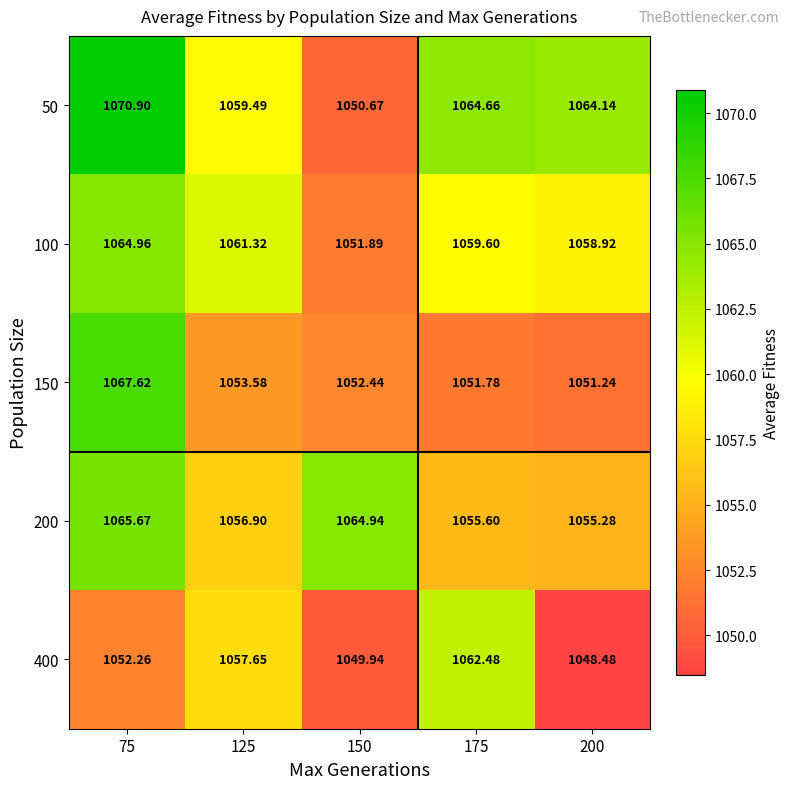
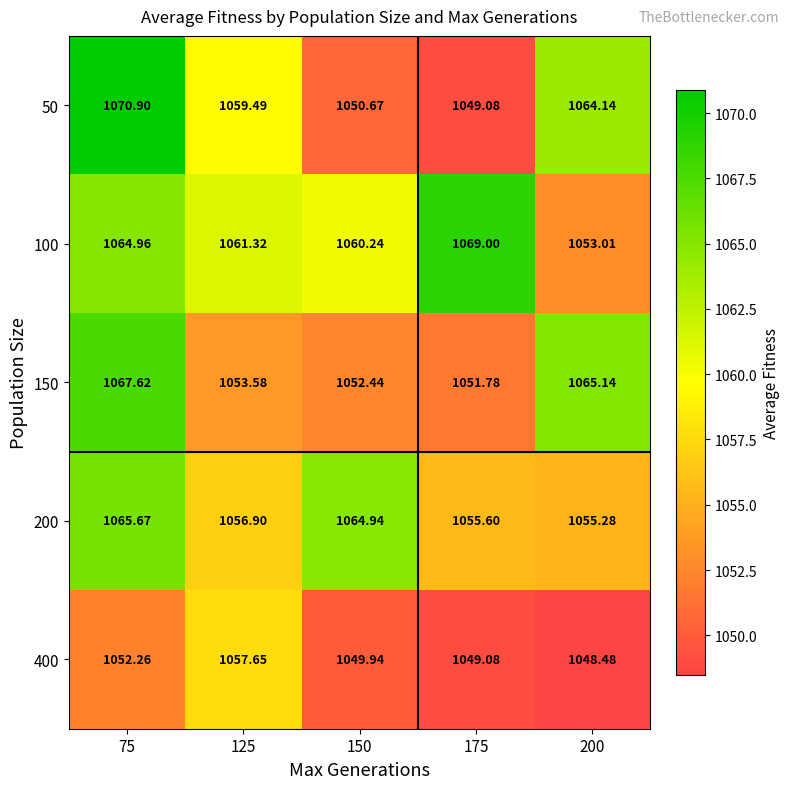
  {
    "50": {
      "75": 1070.90,
      "125": 1059.49,
      "150": 1050.67,
-     "175": 1064.66,
+     "175": 1049.08,
      "200": 1064.14
    },
    "100": {
      "75": 1064.96,
      "125": 1061.32,
-     "150": 1051.89,
-     "175": 1059.60,
-     "200": 1058.92
+     "150": 1060.24,
+     "175": 1069.00,
+     "200": 1053.01
    },
    "150": {
      "75": 1067.62,
      "125": 1053.58,
      "150": 1052.44,
      "175": 1051.78,
-     "200": 1051.24
+     "200": 1065.14
    },
    "200": {
      "75": 1065.67,
      "125": 1056.90,
      "150": 1064.94,
      "175": 1055.60,
      "200": 1055.28
    },
    "400": {
      "75": 1052.26,
      "125": 1057.65,
      "150": 1049.94,
-     "175": 1062.48,
+     "175": 1049.08,
      "200": 1048.48
    }
  }
